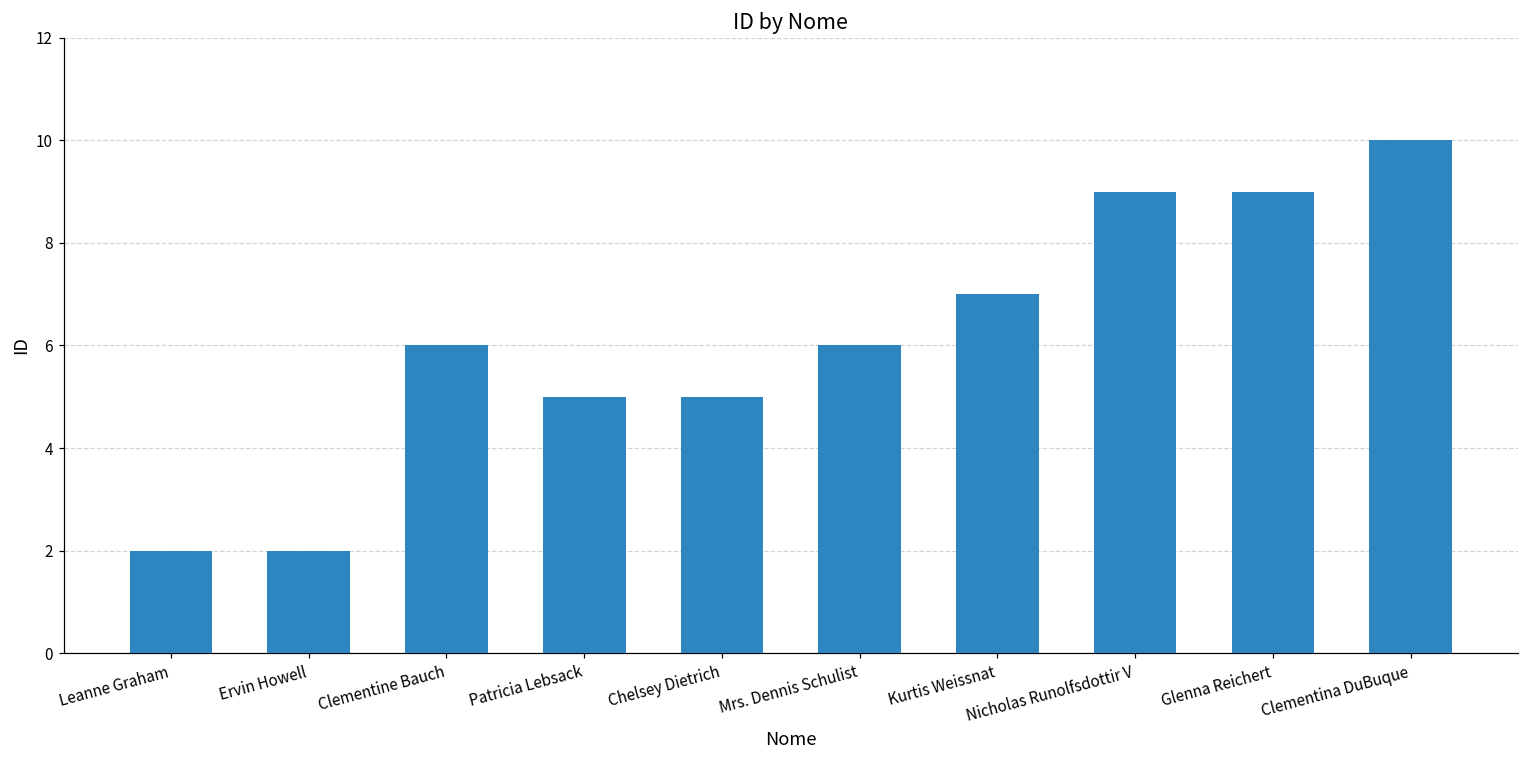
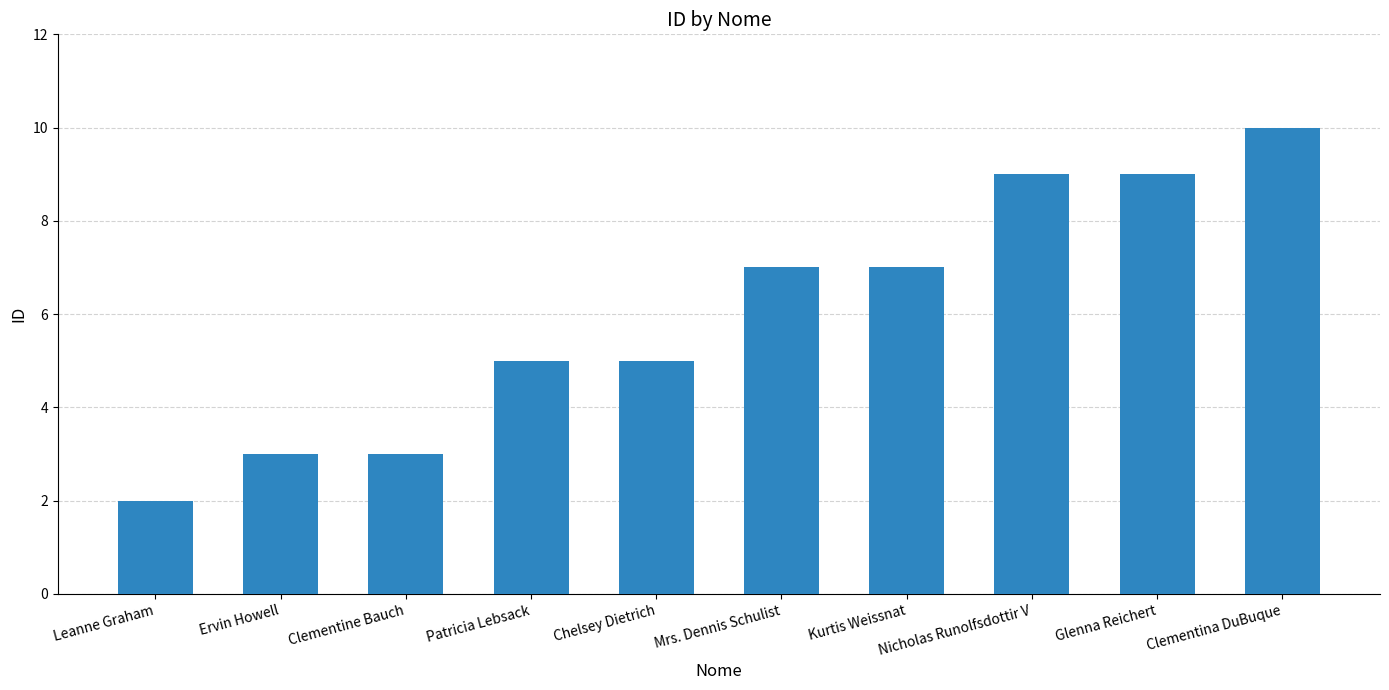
  {
    "Leanne Graham": 2,
-   "Ervin Howell": 2,
-   "Clementine Bauch": 6,
+   "Ervin Howell": 3,
+   "Clementine Bauch": 3,
    "Patricia Lebsack": 5,
    "Chelsey Dietrich": 5,
-   "Mrs. Dennis Schulist": 6,
+   "Mrs. Dennis Schulist": 7,
    "Kurtis Weissnat": 7,
    "Nicholas Runolfsdottir V": 9,
    "Glenna Reichert": 9,
    "Clementina DuBuque": 10
  }
